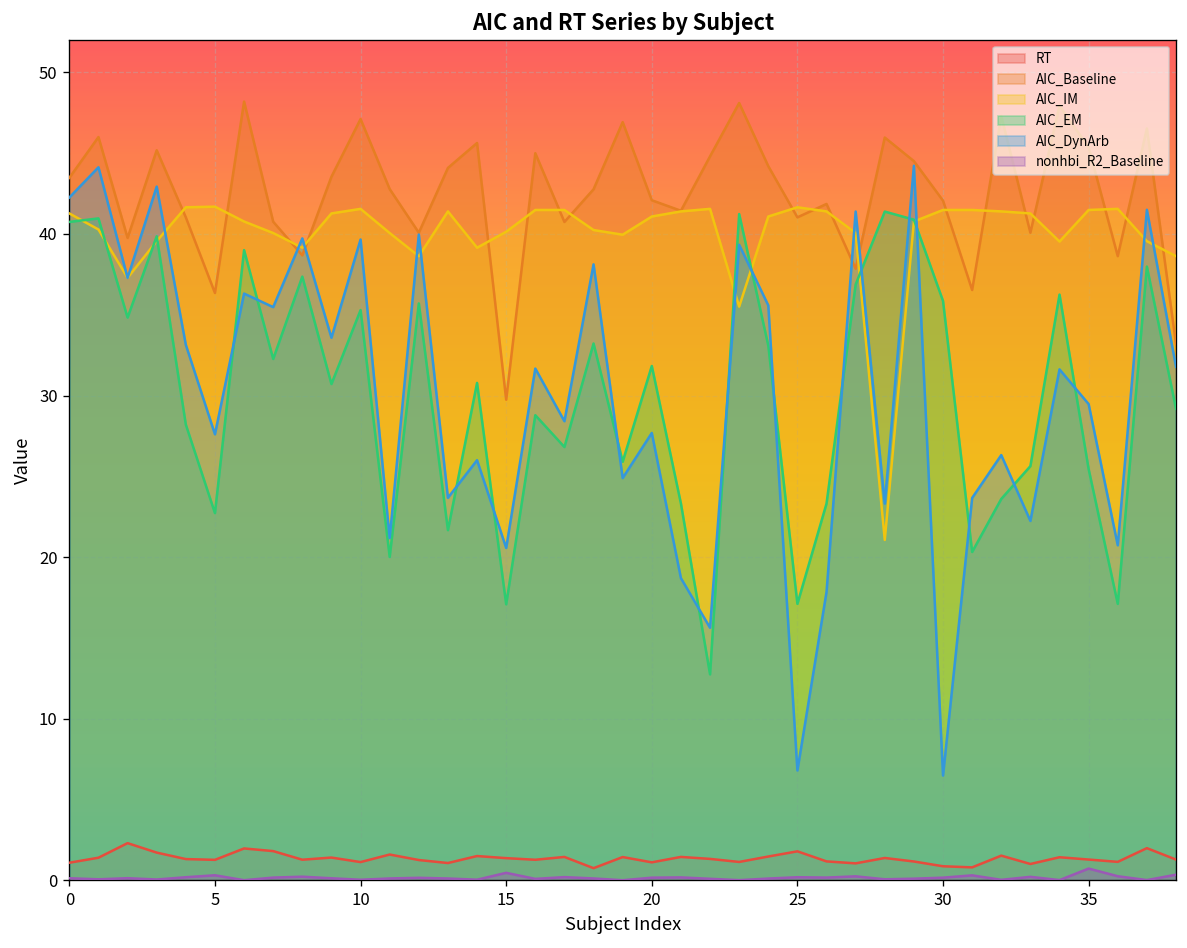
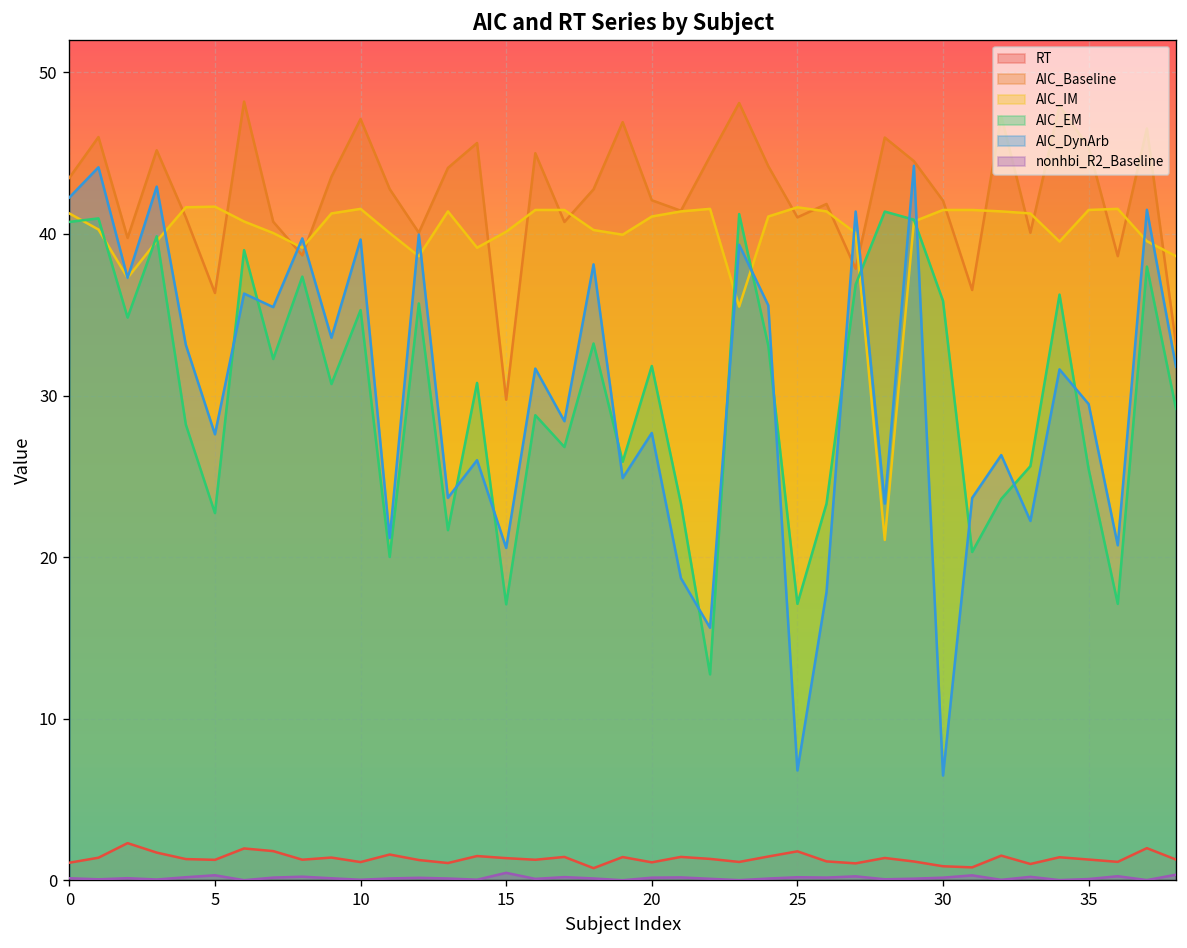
  {
    "AIC_EM": {
      "0": 40.7,
      "5": 22.7,
      "10": 35.3,
      "15": 17.1,
      "20": 31.8,
      "25": 17.1,
      "30": 35.9,
      "35": 25.5
    },
    "AIC_DynArb": {
      "0": 42.3,
      "5": 27.6,
      "10": 39.7,
      "15": 20.6,
      "20": 27.7,
      "25": 6.8,
      "30": 6.5,
      "35": 29.5
    },
    "nonhbi_R2_Baseline": {
      "0": 0.1,
      "5": 0.3,
      "10": 0.0,
      "15": 0.5,
      "20": 0.2,
      "25": 0.2,
      "30": 0.2,
-     "35": 0.7
+     "35": 0.1
    }
  }
